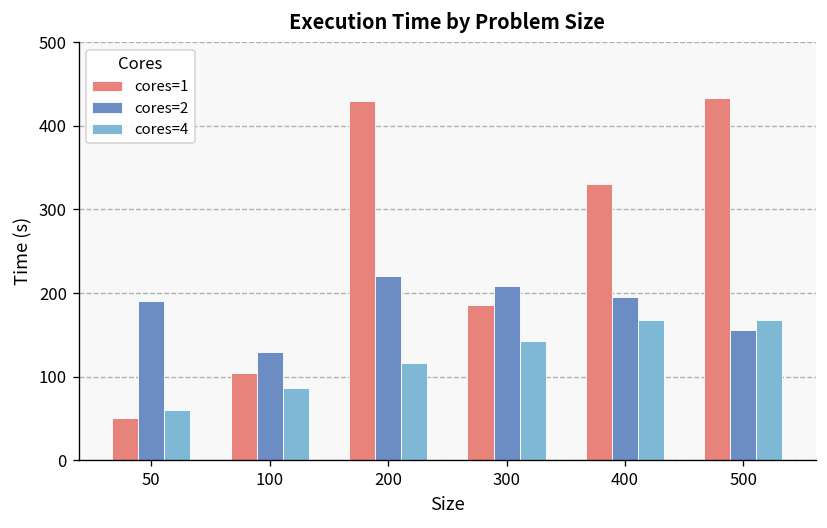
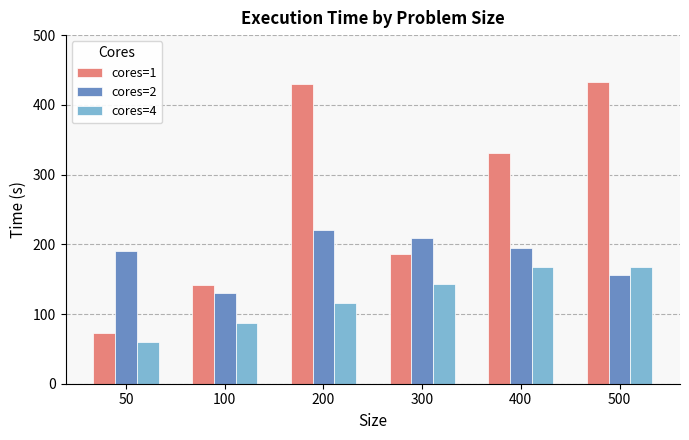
  {
    "cores=1": {
-     "50": 50,
-     "100": 100,
+     "50": 70,
+     "100": 140,
      "200": 430,
      "300": 190,
      "400": 330,
      "500": 430
    }
  }
